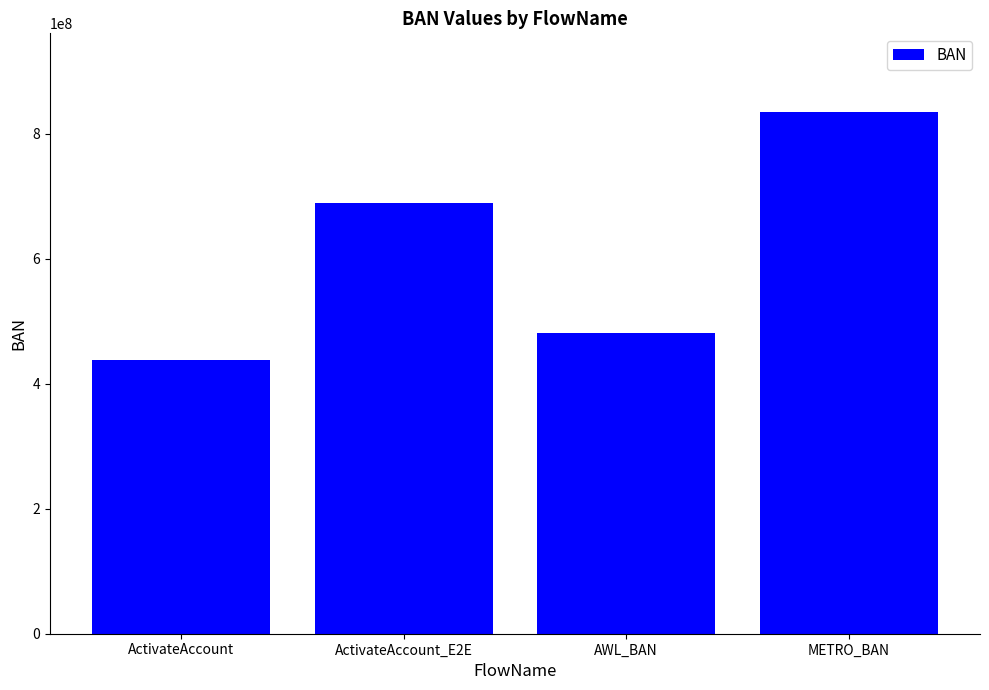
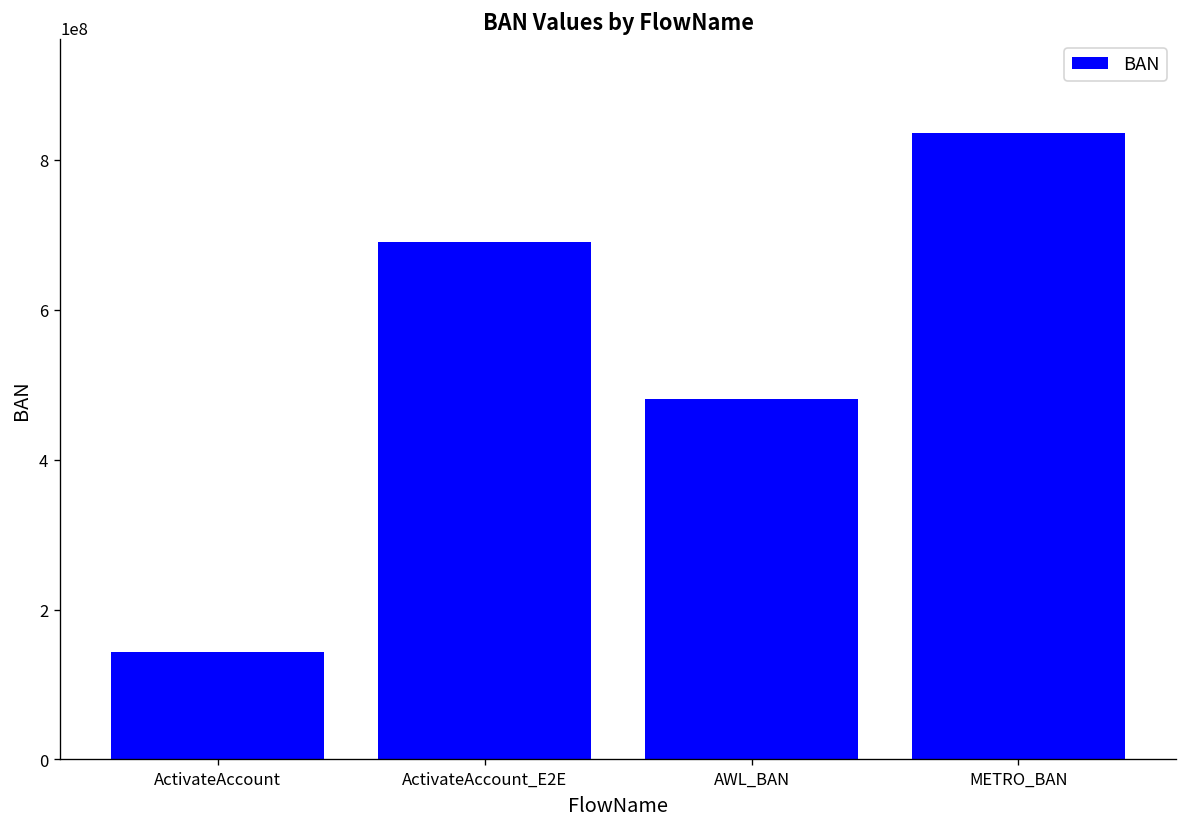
  {
-   "ActivateAccount": 440000000,
+   "ActivateAccount": 140000000,
    "ActivateAccount_E2E": 690000000,
    "AWL_BAN": 480000000,
    "METRO_BAN": 840000000
  }
